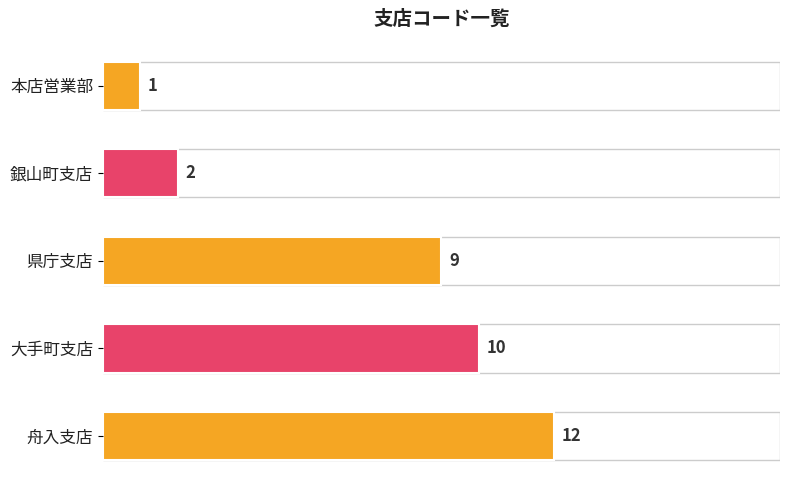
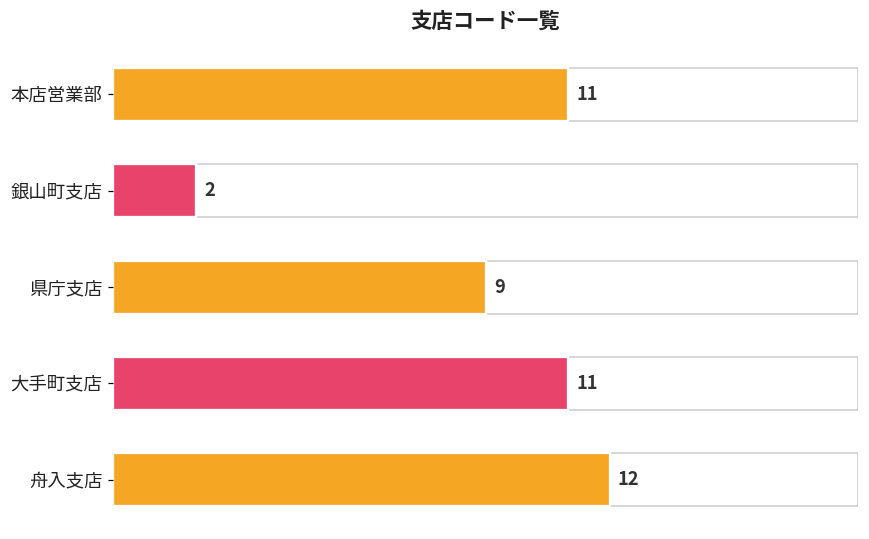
  {
-   "本店営業部": 1,
+   "本店営業部": 11,
    "銀山町支店": 2,
    "県庁支店": 9,
-   "大手町支店": 10,
+   "大手町支店": 11,
    "舟入支店": 12
  }
